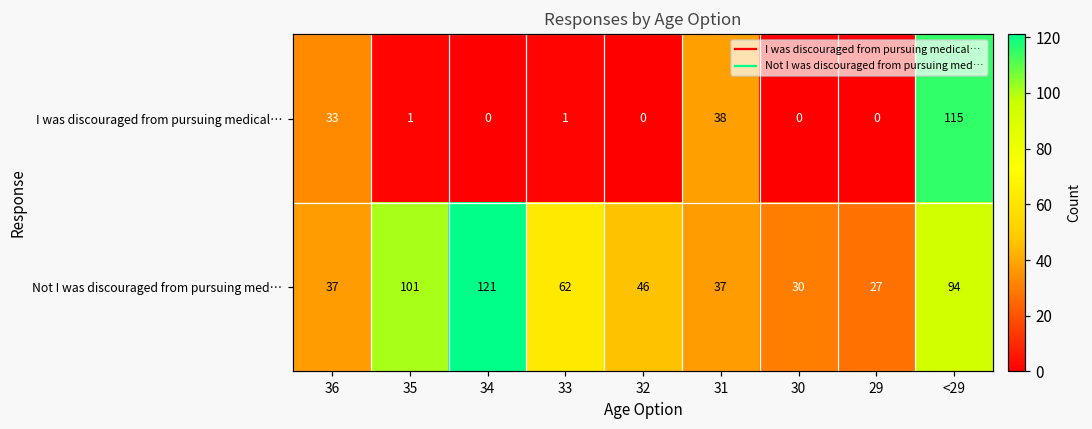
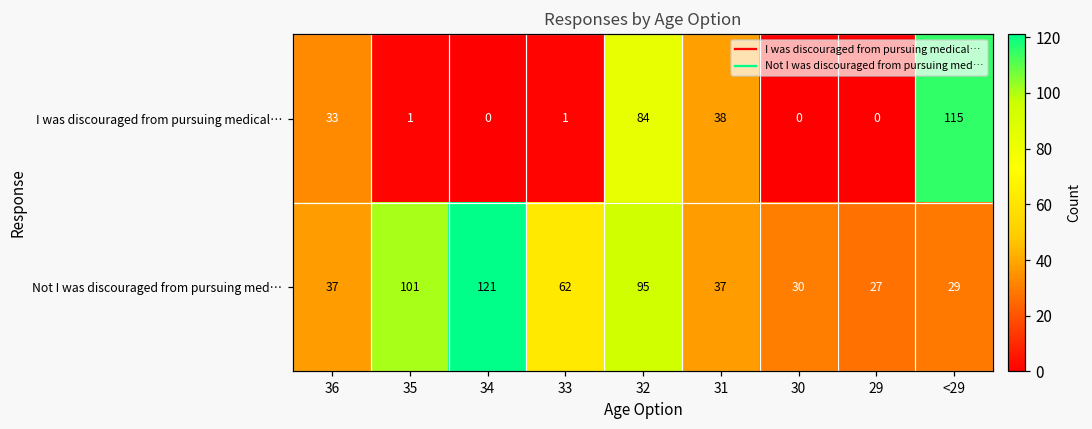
  {
    "I was discouraged from pursuing medical…": {
      "36": 33,
      "35": 1,
      "34": 0,
      "33": 1,
-     "32": 0,
+     "32": 84,
      "31": 38,
      "30": 0,
      "29": 0,
      "<29": 115
    },
    "Not I was discouraged from pursuing med…": {
      "36": 37,
      "35": 101,
      "34": 121,
      "33": 62,
-     "32": 46,
+     "32": 95,
      "31": 37,
      "30": 30,
      "29": 27,
-     "<29": 94
+     "<29": 29
    }
  }
